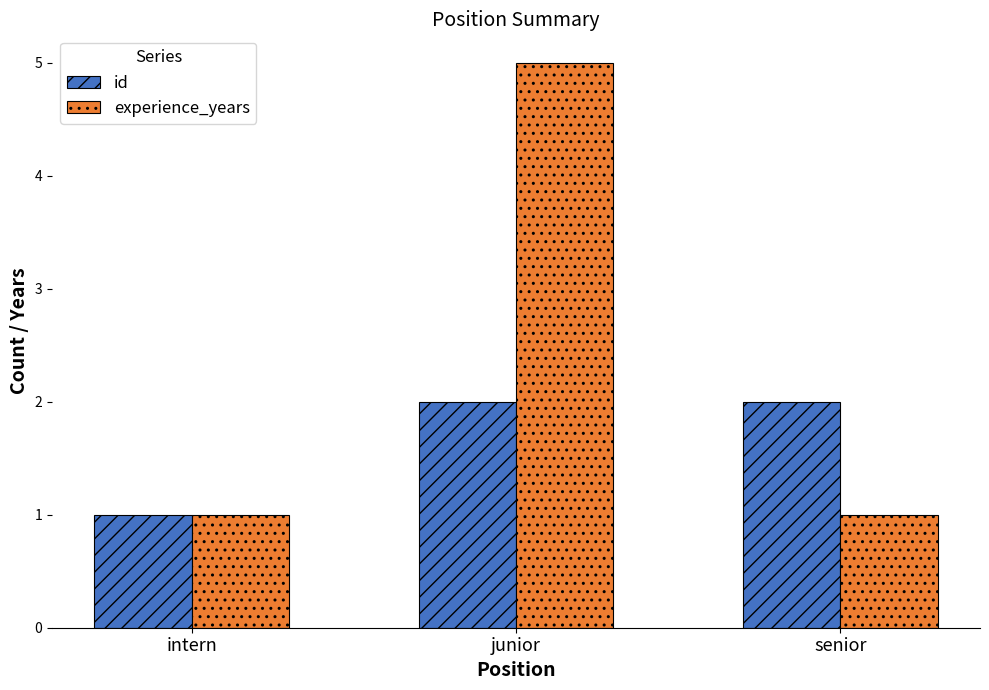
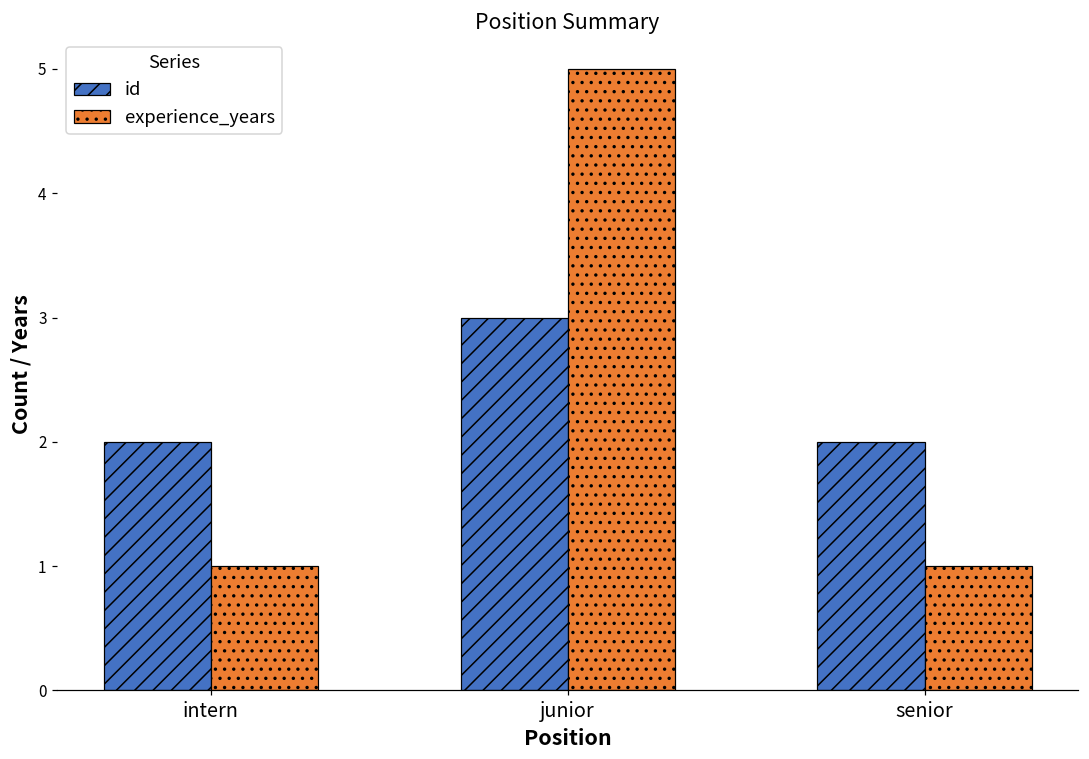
  {
    "id": {
-     "intern": 1,
-     "junior": 2,
+     "intern": 2,
+     "junior": 3,
      "senior": 2
    },
    "experience_years": {
      "intern": 1,
      "junior": 5,
      "senior": 1
    }
  }
